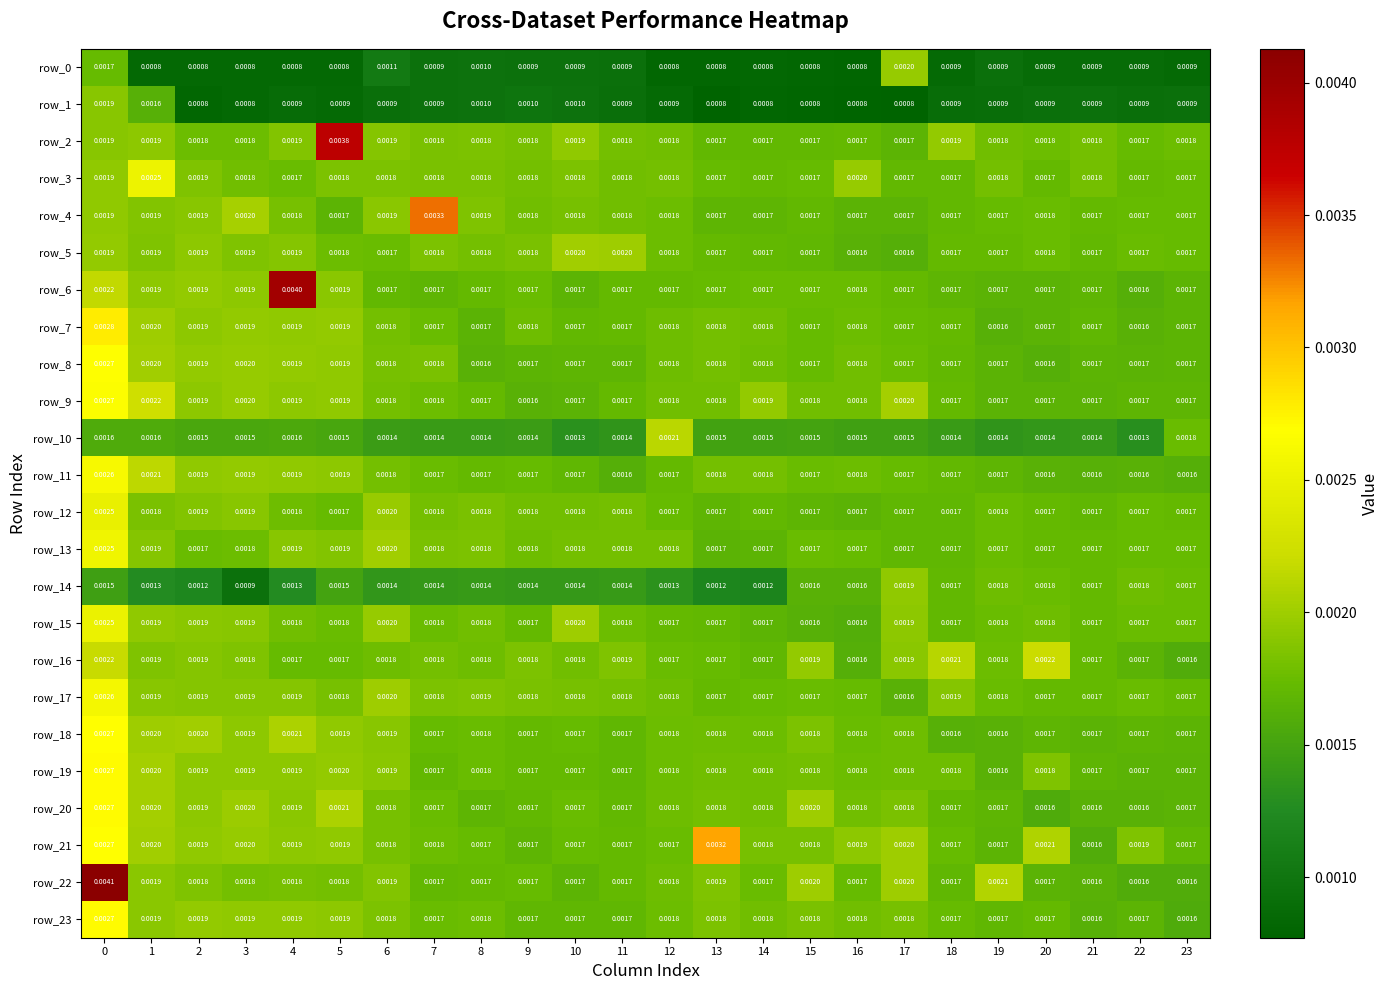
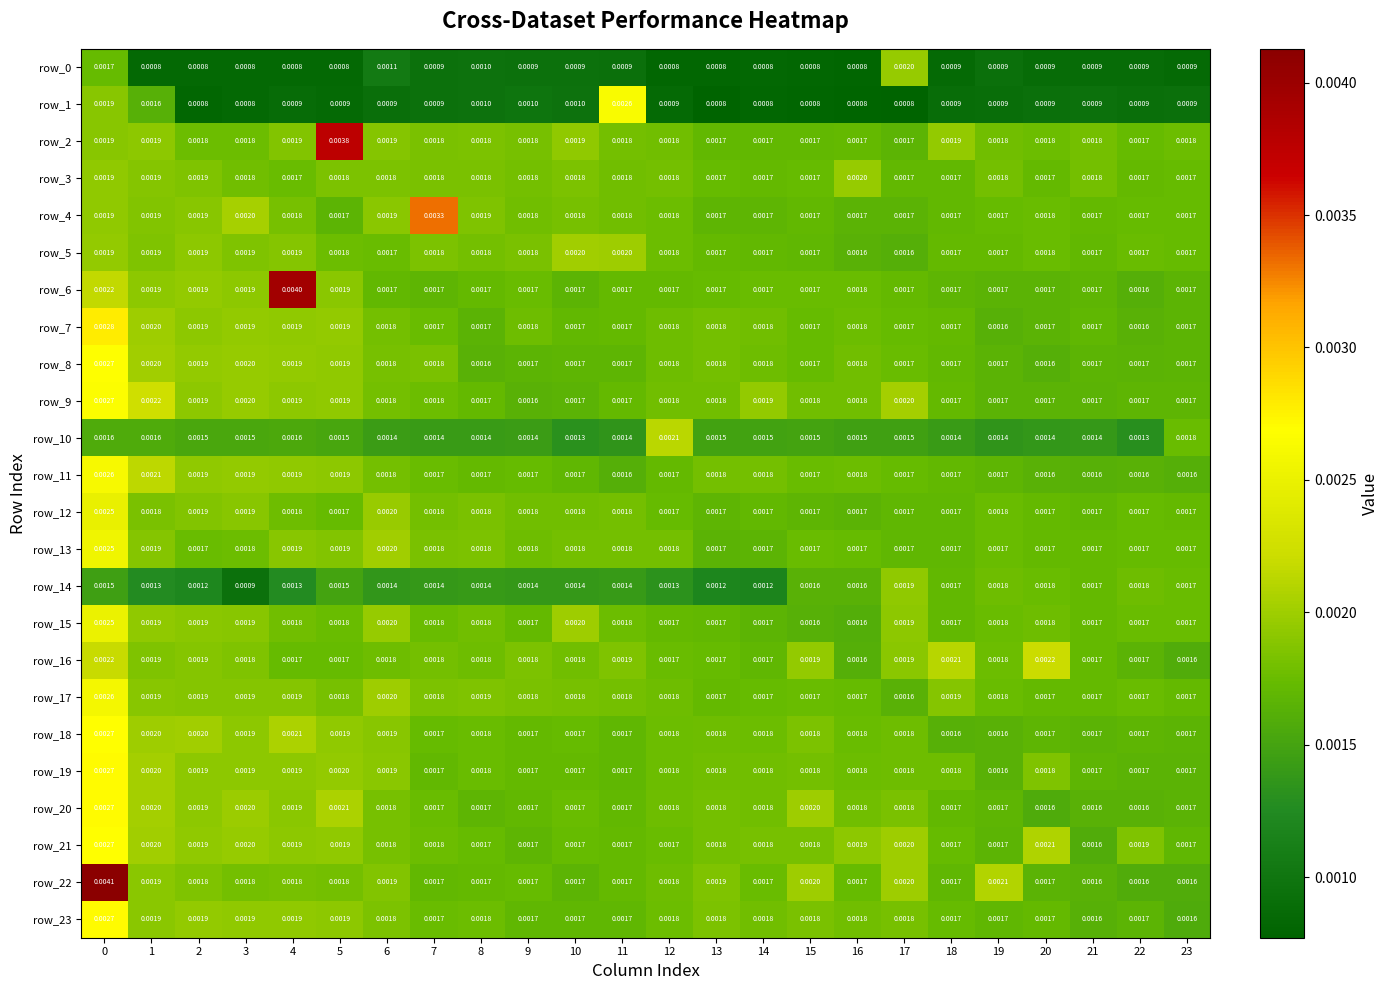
  {
    "row_1": {
      "0": 0.0019,
      "1": 0.0016,
      "2": 0.0008,
      "3": 0.0008,
      "4": 0.0009,
      "5": 0.0009,
      "6": 0.0009,
      "7": 0.0009,
      "8": 0.0010,
      "9": 0.0010,
      "10": 0.0010,
-     "11": 0.0009,
+     "11": 0.0026,
      "12": 0.0009,
      "13": 0.0008,
      "14": 0.0008,
      "15": 0.0008,
      "16": 0.0008,
      "17": 0.0008,
      "18": 0.0009,
      "19": 0.0009,
      "20": 0.0009,
      "21": 0.0009,
      "22": 0.0009,
      "23": 0.0009
    },
    "row_3": {
      "0": 0.0019,
-     "1": 0.0025,
+     "1": 0.0019,
      "2": 0.0019,
      "3": 0.0018,
      "4": 0.0017,
      "5": 0.0018,
      "6": 0.0018,
      "7": 0.0018,
      "8": 0.0018,
      "9": 0.0018,
      "10": 0.0018,
      "11": 0.0018,
      "12": 0.0018,
      "13": 0.0017,
      "14": 0.0017,
      "15": 0.0017,
      "16": 0.0020,
      "17": 0.0017,
      "18": 0.0017,
      "19": 0.0018,
      "20": 0.0017,
      "21": 0.0018,
      "22": 0.0017,
      "23": 0.0017
    },
    "row_21": {
      "0": 0.0027,
      "1": 0.0020,
      "2": 0.0019,
      "3": 0.0020,
      "4": 0.0019,
      "5": 0.0019,
      "6": 0.0018,
      "7": 0.0018,
      "8": 0.0017,
      "9": 0.0017,
      "10": 0.0017,
      "11": 0.0017,
      "12": 0.0017,
-     "13": 0.0032,
+     "13": 0.0018,
      "14": 0.0018,
      "15": 0.0018,
      "16": 0.0019,
      "17": 0.0020,
      "18": 0.0017,
      "19": 0.0017,
      "20": 0.0021,
      "21": 0.0016,
      "22": 0.0019,
      "23": 0.0017
    }
  }
